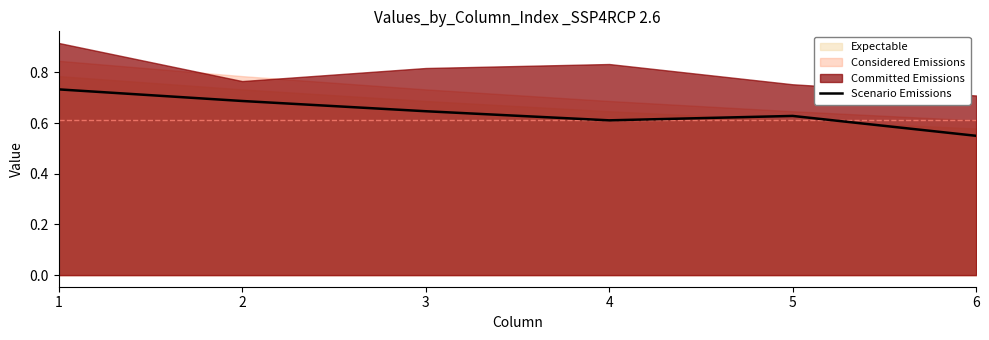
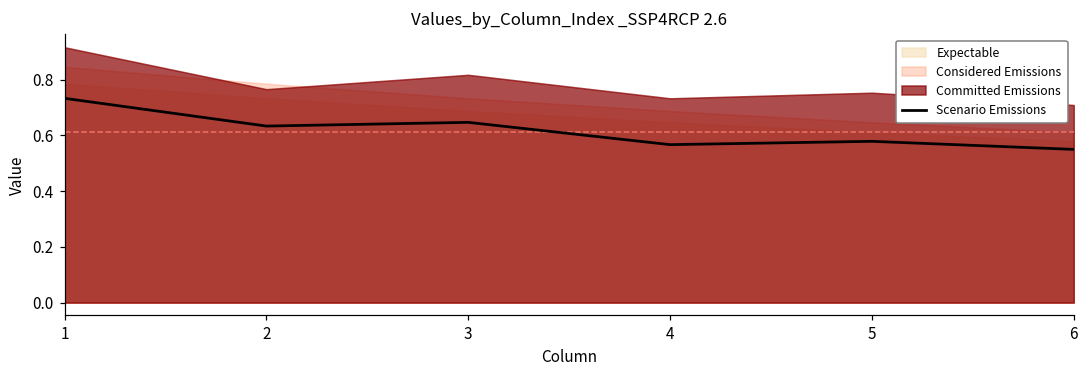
  {
    "Scenario Emissions": {
      "1": 0.73,
-     "2": 0.69,
+     "2": 0.63,
      "3": 0.65,
-     "4": 0.61,
-     "5": 0.63,
+     "4": 0.57,
+     "5": 0.58,
      "6": 0.55
    },
    "Committed Emissions": {
      "1": 0.92,
      "2": 0.77,
      "3": 0.82,
-     "4": 0.83,
+     "4": 0.73,
      "5": 0.75,
      "6": 0.71
    }
  }
